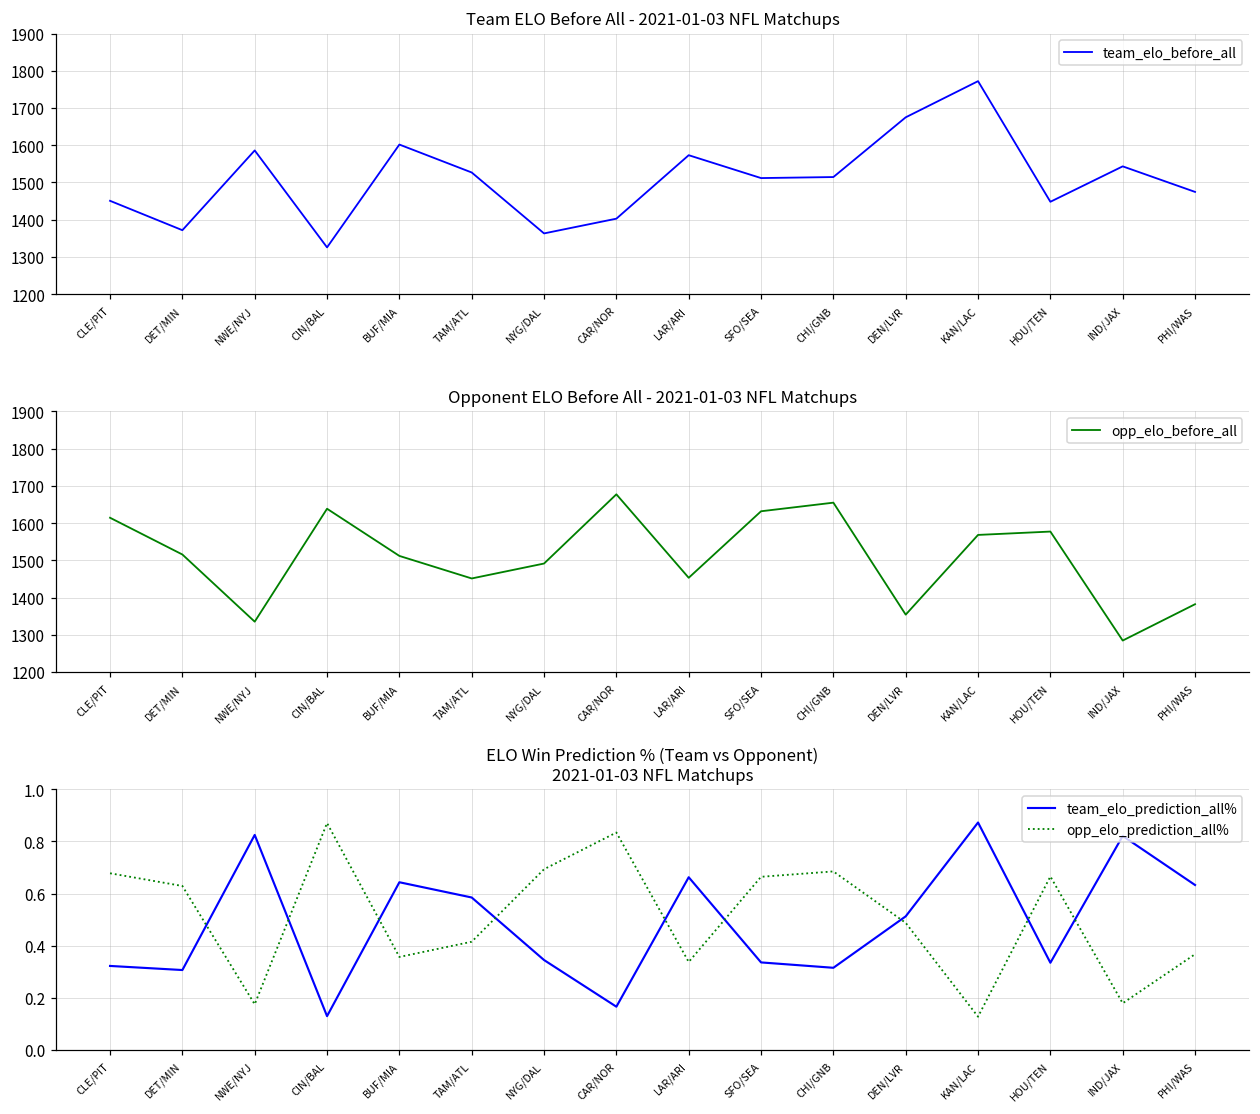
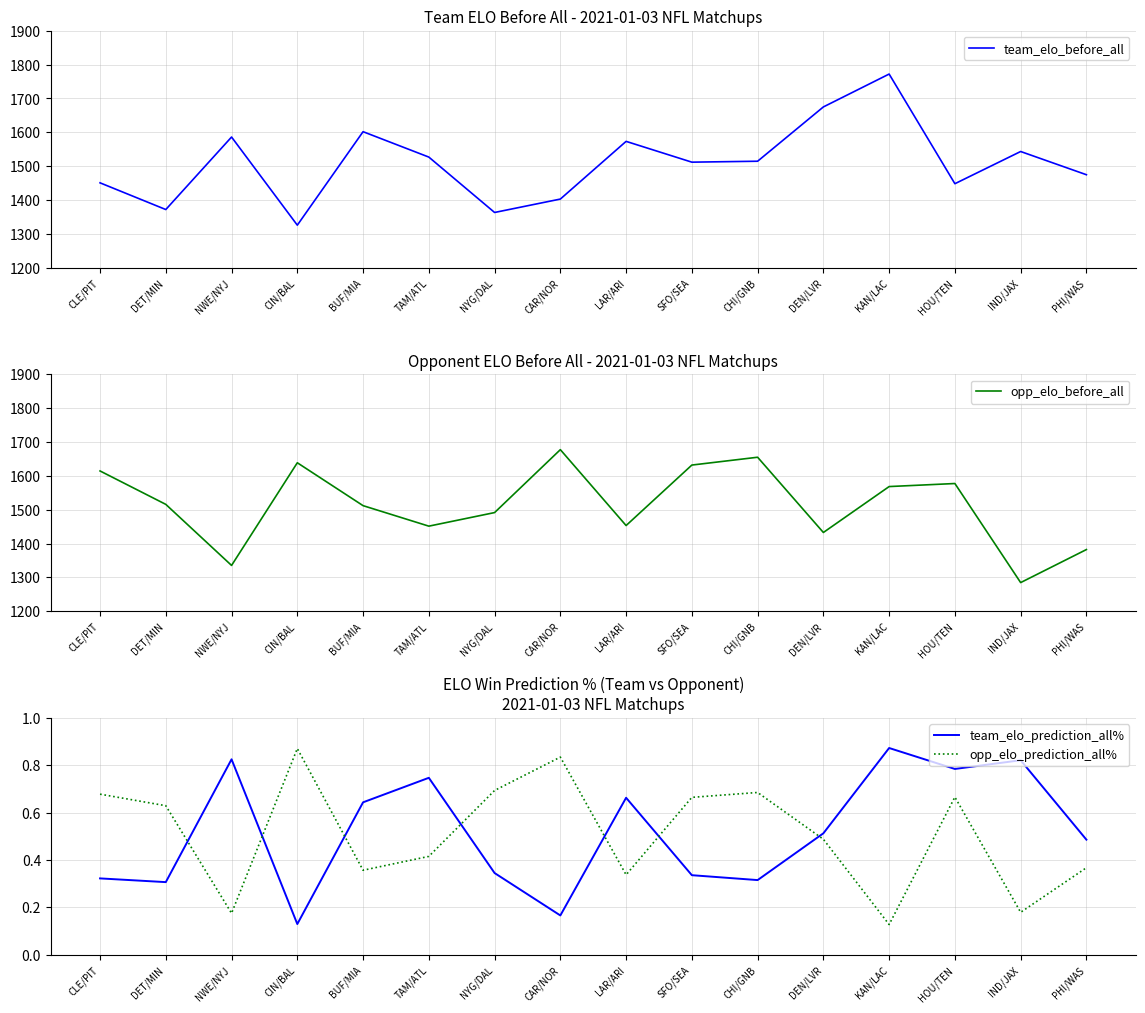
  {
    "Team ELO Before All - 2021-01-03 NFL Matchups": {
      "CLE/PIT": 1450,
      "DET/MIN": 1370,
      "NWE/NYJ": 1590,
      "CIN/BAL": 1330,
      "BUF/MIA": 1600,
      "TAM/ATL": 1530,
      "NYG/DAL": 1360,
      "CAR/NOR": 1400,
      "LAR/ARI": 1570,
      "SFO/SEA": 1510,
      "CHI/GNB": 1510,
      "DEN/LVR": 1670,
      "KAN/LAC": 1770,
      "HOU/TEN": 1450,
      "IND/JAX": 1540,
      "PHI/WAS": 1470
    },
    "Opponent ELO Before All - 2021-01-03 NFL Matchups": {
      "CLE/PIT": 1610,
      "DET/MIN": 1520,
      "NWE/NYJ": 1340,
      "CIN/BAL": 1640,
      "BUF/MIA": 1510,
      "TAM/ATL": 1450,
      "NYG/DAL": 1490,
      "CAR/NOR": 1680,
      "LAR/ARI": 1450,
      "SFO/SEA": 1630,
      "CHI/GNB": 1650,
-     "DEN/LVR": 1350,
+     "DEN/LVR": 1430,
      "KAN/LAC": 1570,
      "HOU/TEN": 1580,
      "IND/JAX": 1280,
      "PHI/WAS": 1380
    },
    "ELO Win Prediction % (Team vs Opponent) 2021-01-03 NFL Matchups": {
      "team_elo_prediction_all%": {
        "CLE/PIT": 0.32,
        "DET/MIN": 0.31,
        "NWE/NYJ": 0.82,
        "CIN/BAL": 0.13,
        "BUF/MIA": 0.64,
-       "TAM/ATL": 0.58,
+       "TAM/ATL": 0.75,
        "NYG/DAL": 0.34,
        "CAR/NOR": 0.17,
        "LAR/ARI": 0.66,
        "SFO/SEA": 0.34,
        "CHI/GNB": 0.32,
        "DEN/LVR": 0.51,
        "KAN/LAC": 0.87,
-       "HOU/TEN": 0.33,
-       "PHI/WAS": 0.63
+       "HOU/TEN": 0.78,
+       "PHI/WAS": 0.49
      },
      "opp_elo_prediction_all%": {
        "CLE/PIT": 0.68,
        "DET/MIN": 0.63,
        "NWE/NYJ": 0.18,
        "CIN/BAL": 0.87,
        "BUF/MIA": 0.36,
        "TAM/ATL": 0.42,
        "NYG/DAL": 0.69,
        "CAR/NOR": 0.83,
        "LAR/ARI": 0.34,
        "SFO/SEA": 0.66,
        "CHI/GNB": 0.68,
        "DEN/LVR": 0.49,
        "KAN/LAC": 0.13,
        "HOU/TEN": 0.67,
        "IND/JAX": 0.18,
        "PHI/WAS": 0.37
      }
    }
  }
